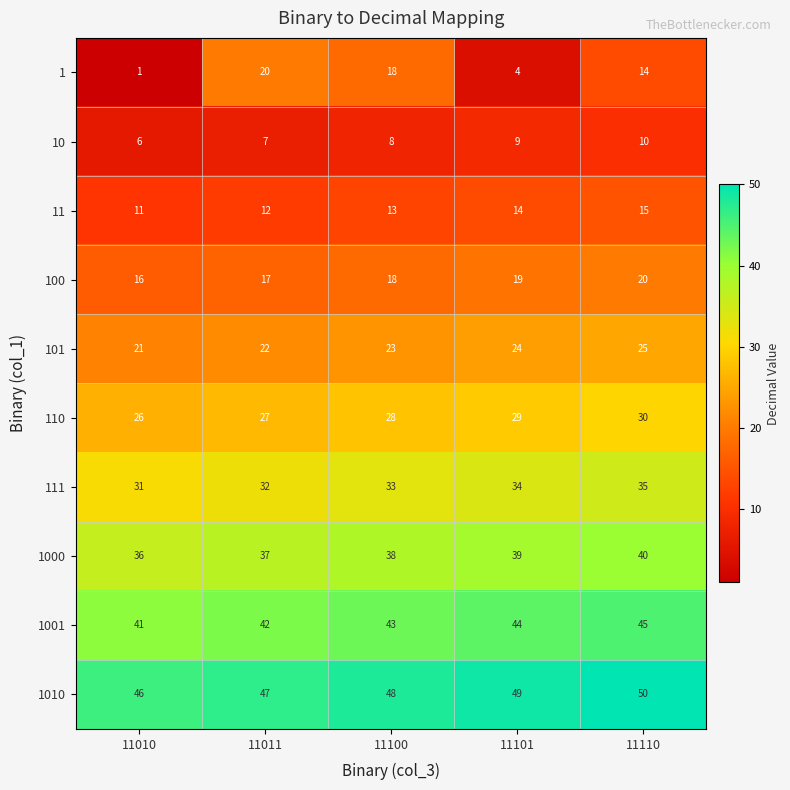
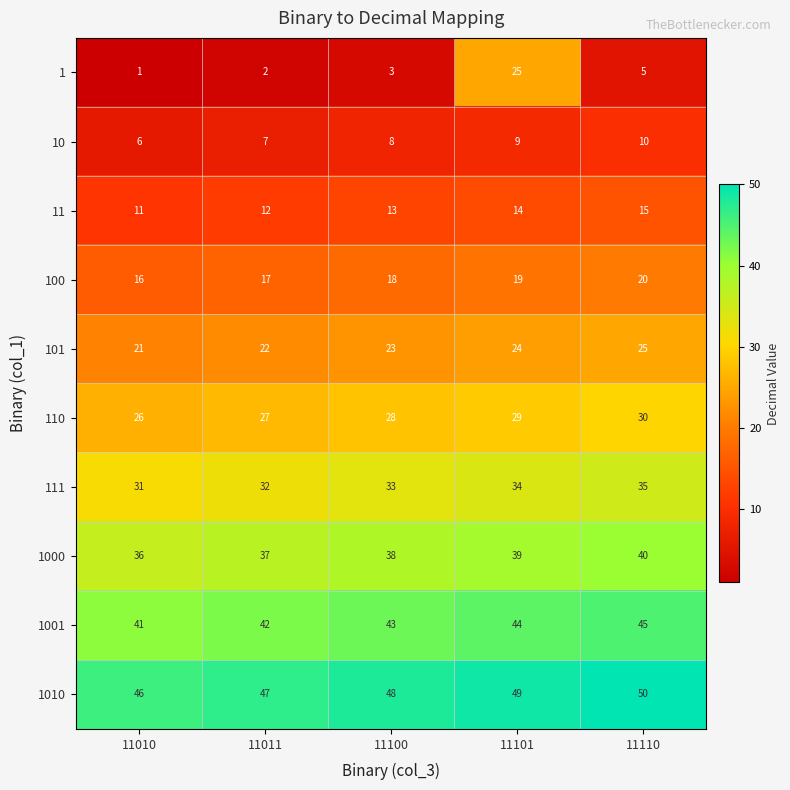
  {
    "1": {
      "11010": 1,
-     "11011": 20,
-     "11100": 18,
-     "11101": 4,
-     "11110": 14
+     "11011": 2,
+     "11100": 3,
+     "11101": 25,
+     "11110": 5
    },
    "10": {
      "11010": 6,
      "11011": 7,
      "11100": 8,
      "11101": 9,
      "11110": 10
    },
    "11": {
      "11010": 11,
      "11011": 12,
      "11100": 13,
      "11101": 14,
      "11110": 15
    },
    "100": {
      "11010": 16,
      "11011": 17,
      "11100": 18,
      "11101": 19,
      "11110": 20
    },
    "101": {
      "11010": 21,
      "11011": 22,
      "11100": 23,
      "11101": 24,
      "11110": 25
    },
    "110": {
      "11010": 26,
      "11011": 27,
      "11100": 28,
      "11101": 29,
      "11110": 30
    },
    "111": {
      "11010": 31,
      "11011": 32,
      "11100": 33,
      "11101": 34,
      "11110": 35
    },
    "1000": {
      "11010": 36,
      "11011": 37,
      "11100": 38,
      "11101": 39,
      "11110": 40
    },
    "1001": {
      "11010": 41,
      "11011": 42,
      "11100": 43,
      "11101": 44,
      "11110": 45
    },
    "1010": {
      "11010": 46,
      "11011": 47,
      "11100": 48,
      "11101": 49,
      "11110": 50
    }
  }
